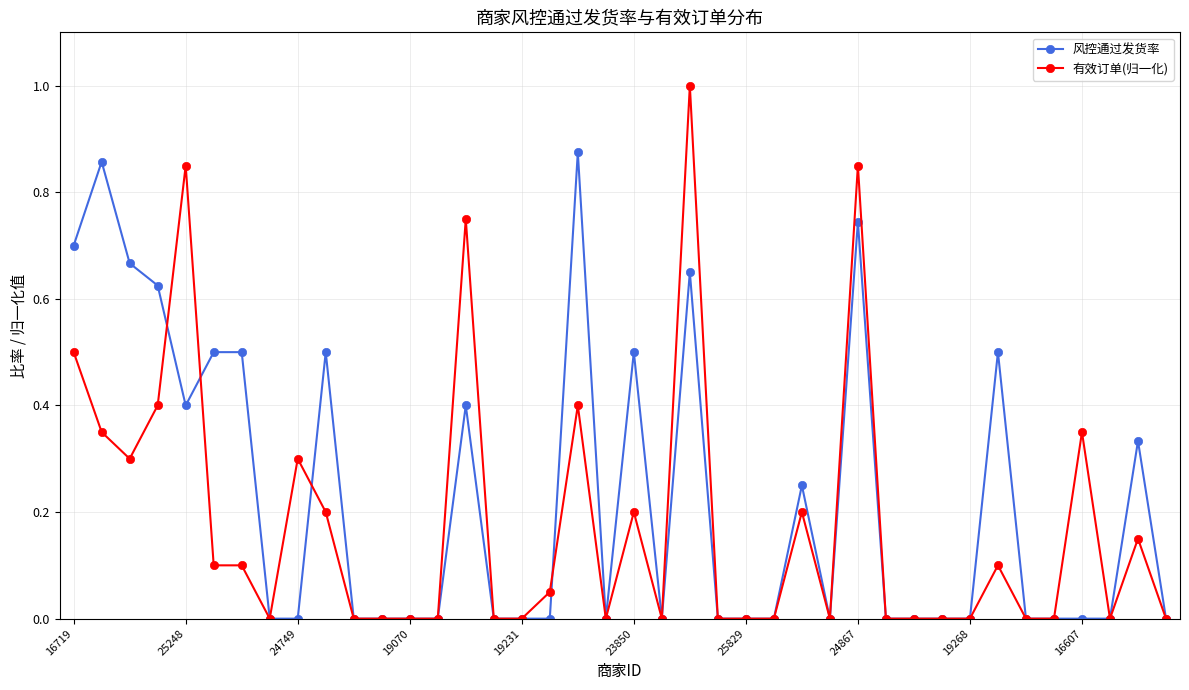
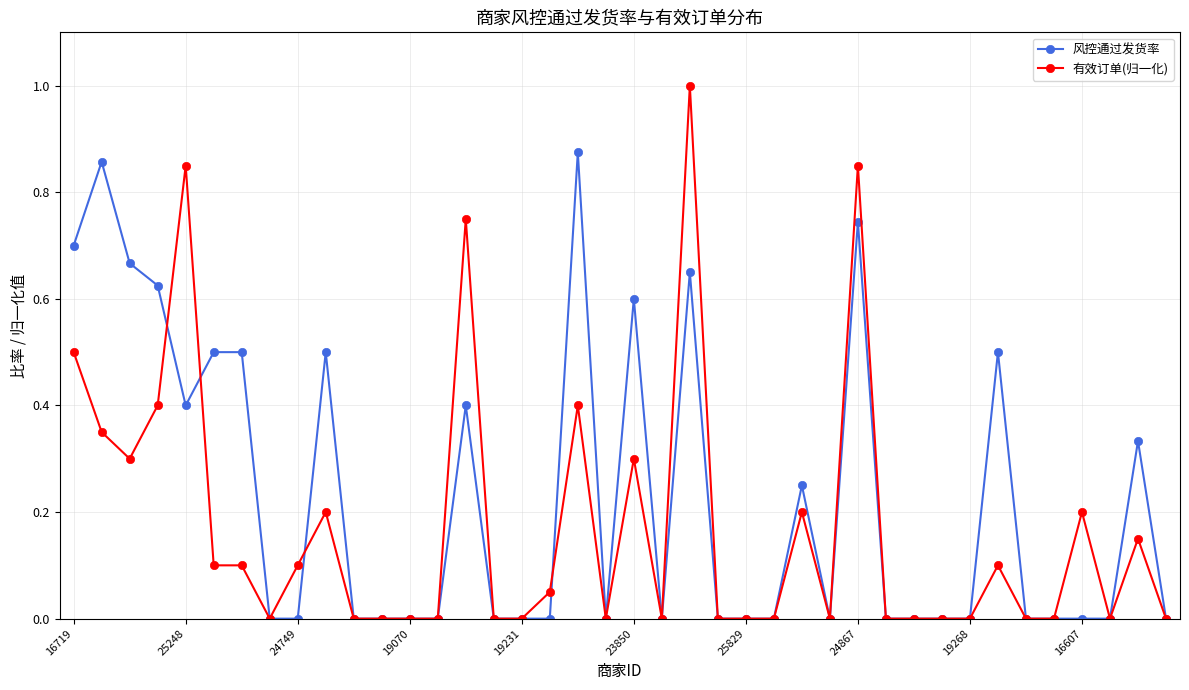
  {
    "风控通过发货率": {
      "16719": 0.7,
      "25248": 0.4,
      "24749": 0.0,
-     "23850": 0.5,
+     "23850": 0.6,
      "24867": 0.74,
      "16607": 0.0
    },
    "有效订单(归一化)": {
      "16719": 0.50,
      "25248": 0.85,
-     "24749": 0.30,
-     "23850": 0.20,
+     "24749": 0.10,
+     "23850": 0.30,
      "24867": 0.85,
-     "16607": 0.35
+     "16607": 0.20
    }
  }
